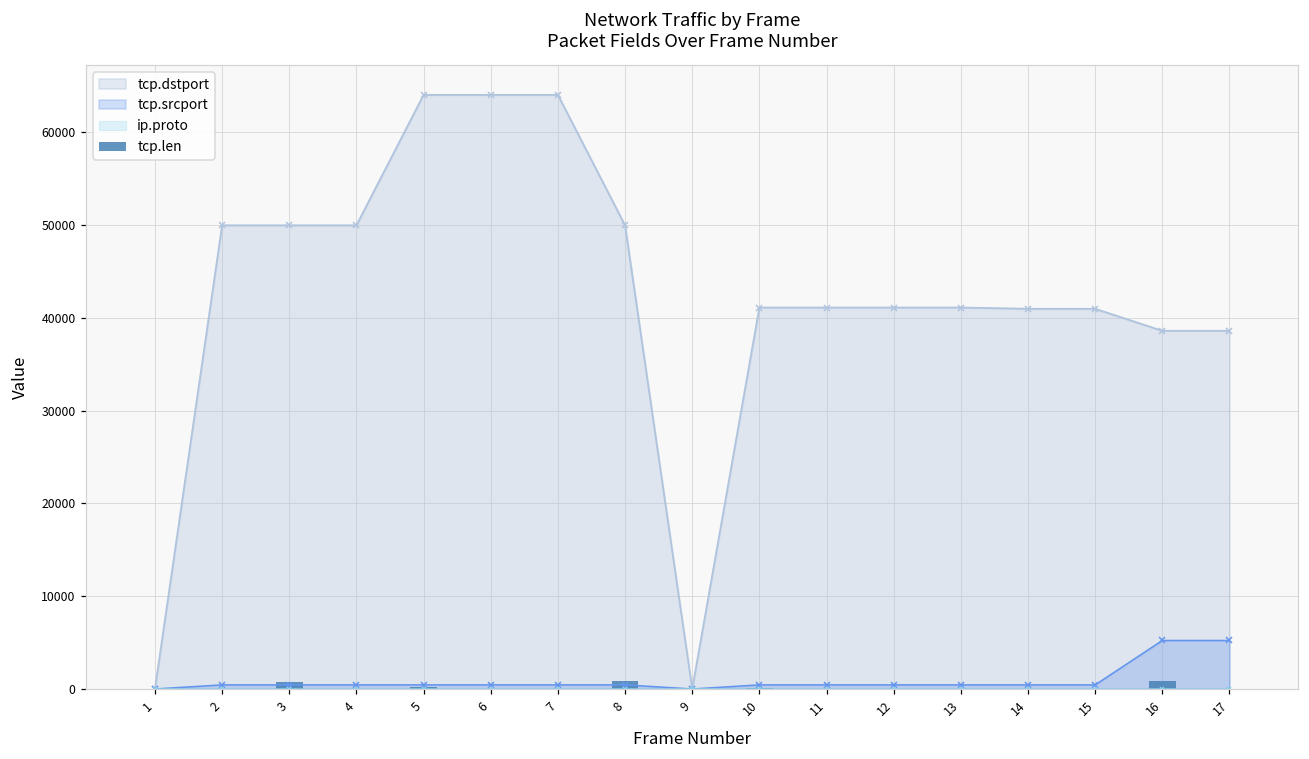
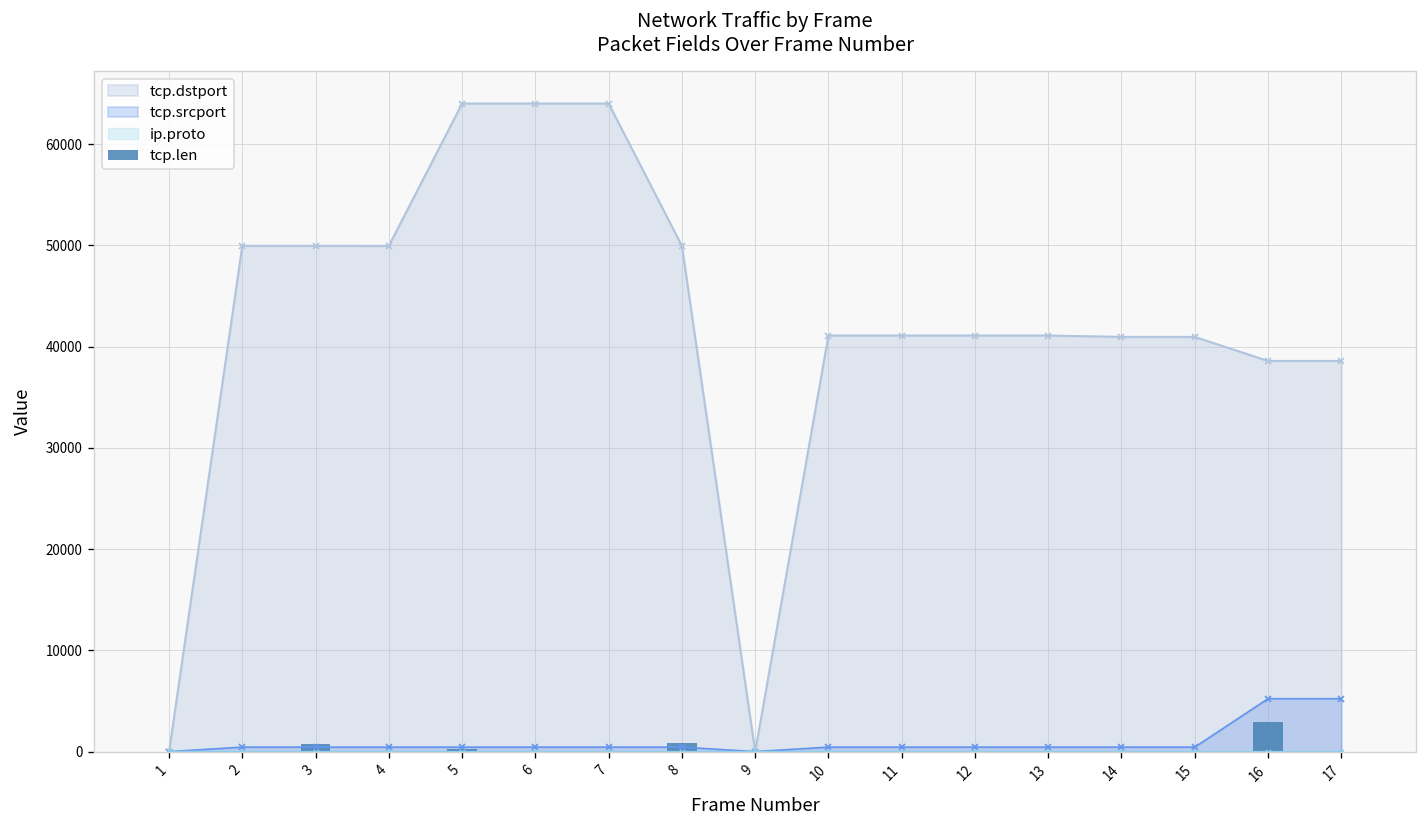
  {
    "tcp.len": {
      "1": 0,
      "2": 0,
      "3": 1000,
      "4": 0,
      "6": 0,
      "7": 0,
      "8": 1000,
      "9": 0,
      "11": 0,
      "12": 0,
      "13": 0,
      "14": 0,
      "15": 0,
-     "16": 1000,
+     "16": 3000,
      "17": 0
    }
  }
